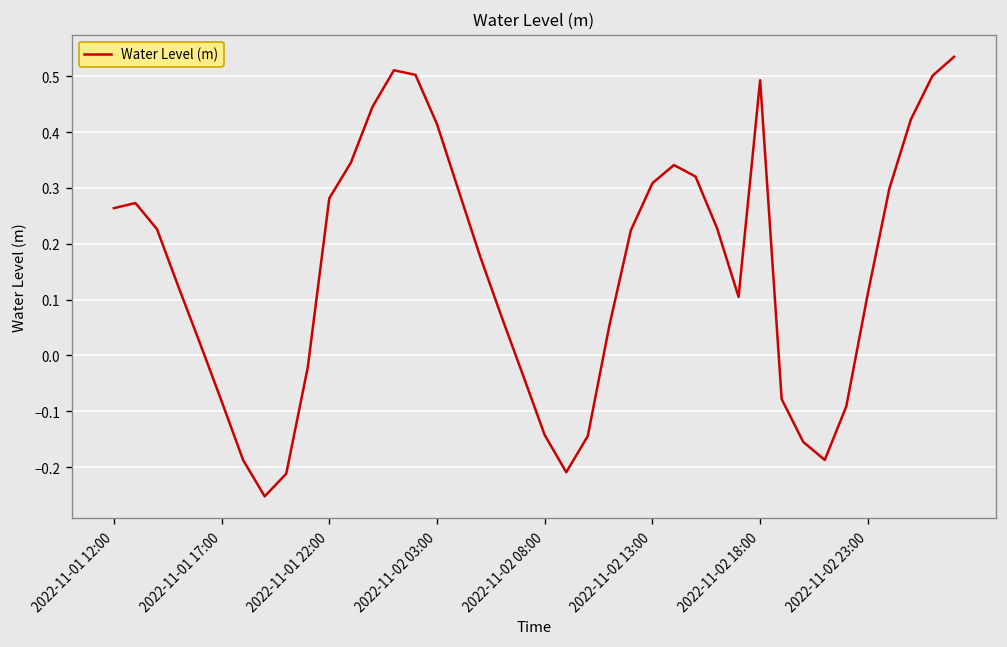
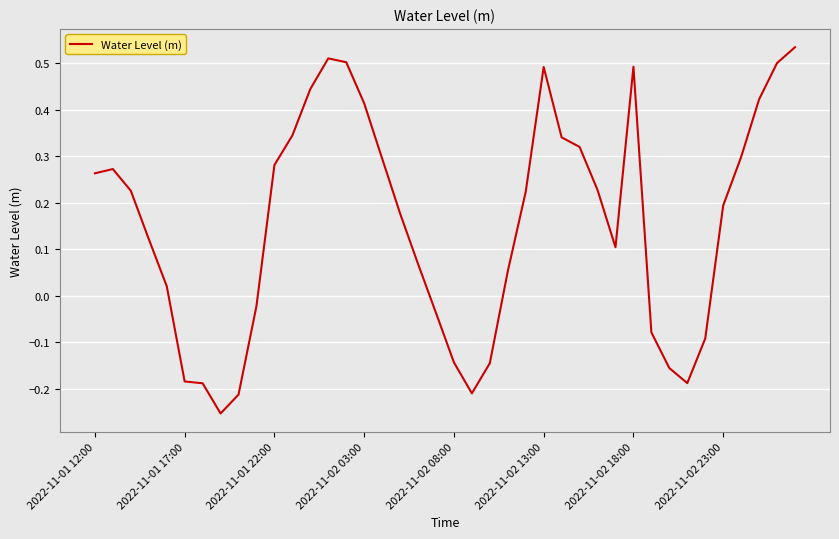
  {
    "2022-11-01 12:00": 0.26,
-   "2022-11-01 17:00": -0.08,
+   "2022-11-01 17:00": -0.18,
    "2022-11-01 22:00": 0.28,
    "2022-11-02 03:00": 0.41,
    "2022-11-02 08:00": -0.14,
-   "2022-11-02 13:00": 0.31,
+   "2022-11-02 13:00": 0.49,
    "2022-11-02 18:00": 0.49,
-   "2022-11-02 23:00": 0.11
+   "2022-11-02 23:00": 0.19
  }
